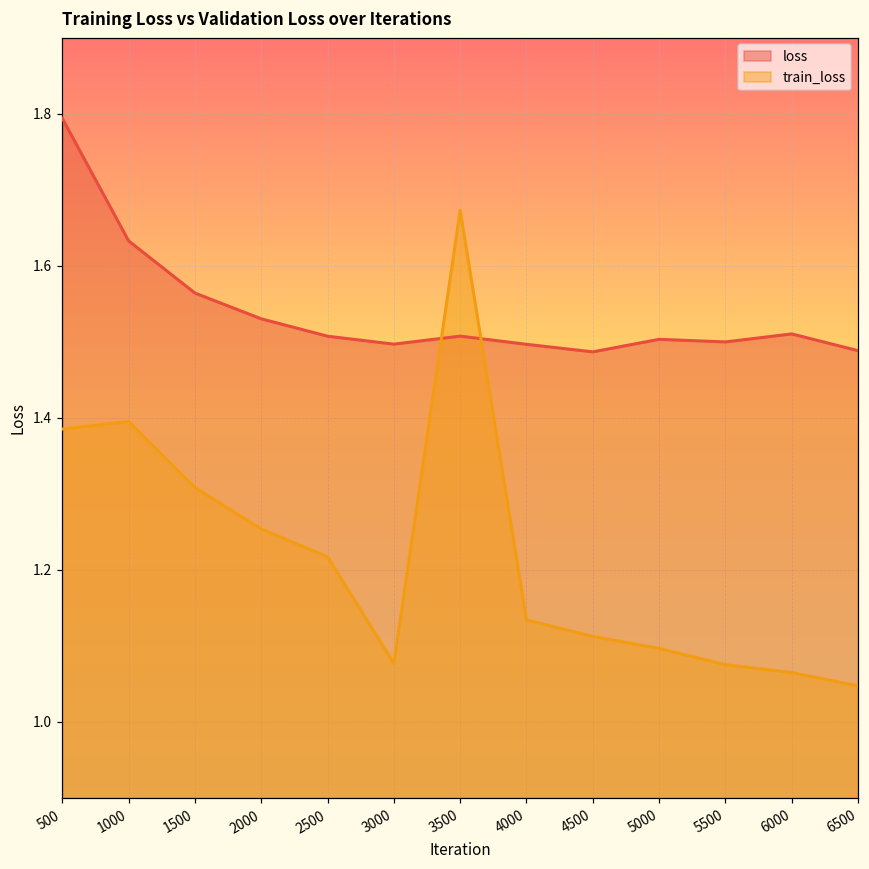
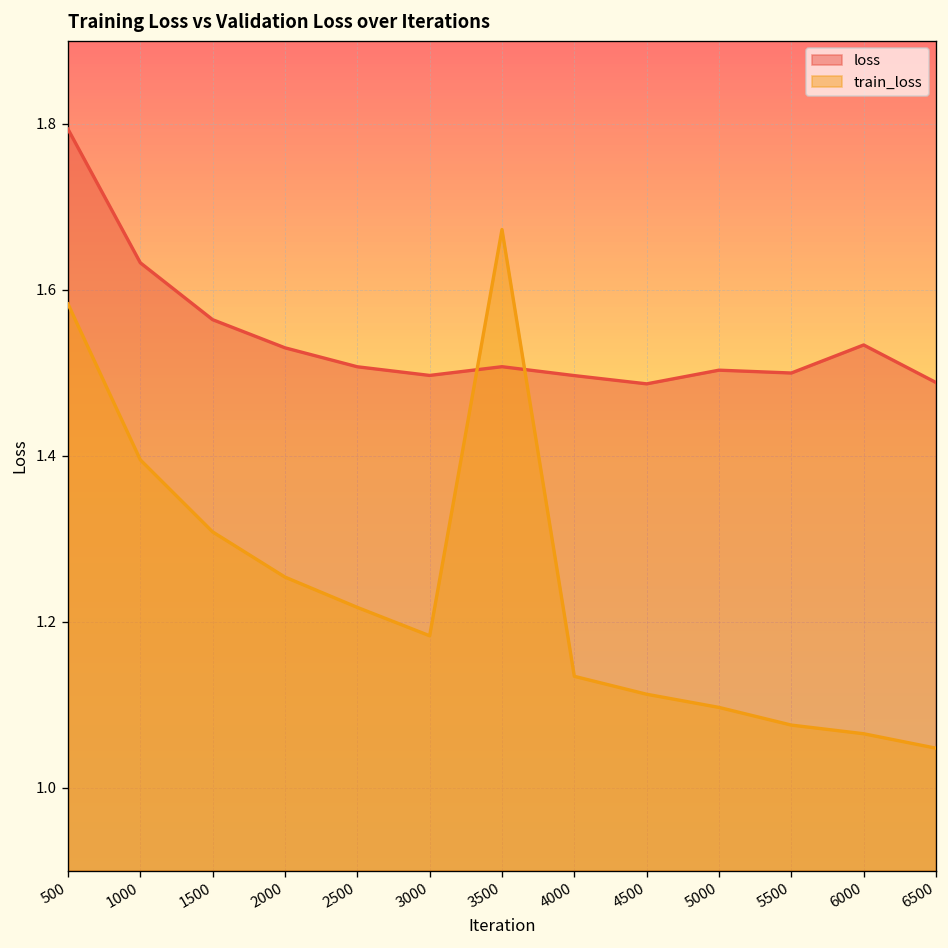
  {
    "loss": {
      "500": 1.79,
      "1000": 1.63,
      "1500": 1.56,
      "2000": 1.53,
      "2500": 1.51,
      "3000": 1.50,
      "3500": 1.51,
      "4000": 1.50,
      "4500": 1.49,
      "5000": 1.50,
      "5500": 1.50,
-     "6000": 1.51,
+     "6000": 1.53,
      "6500": 1.49
    },
    "train_loss": {
-     "500": 1.39,
+     "500": 1.58,
      "1000": 1.40,
      "1500": 1.31,
      "2000": 1.25,
      "2500": 1.22,
-     "3000": 1.08,
+     "3000": 1.18,
      "3500": 1.67,
      "4000": 1.13,
      "4500": 1.11,
      "5000": 1.10,
      "5500": 1.08,
      "6000": 1.06,
      "6500": 1.05
    }
  }
